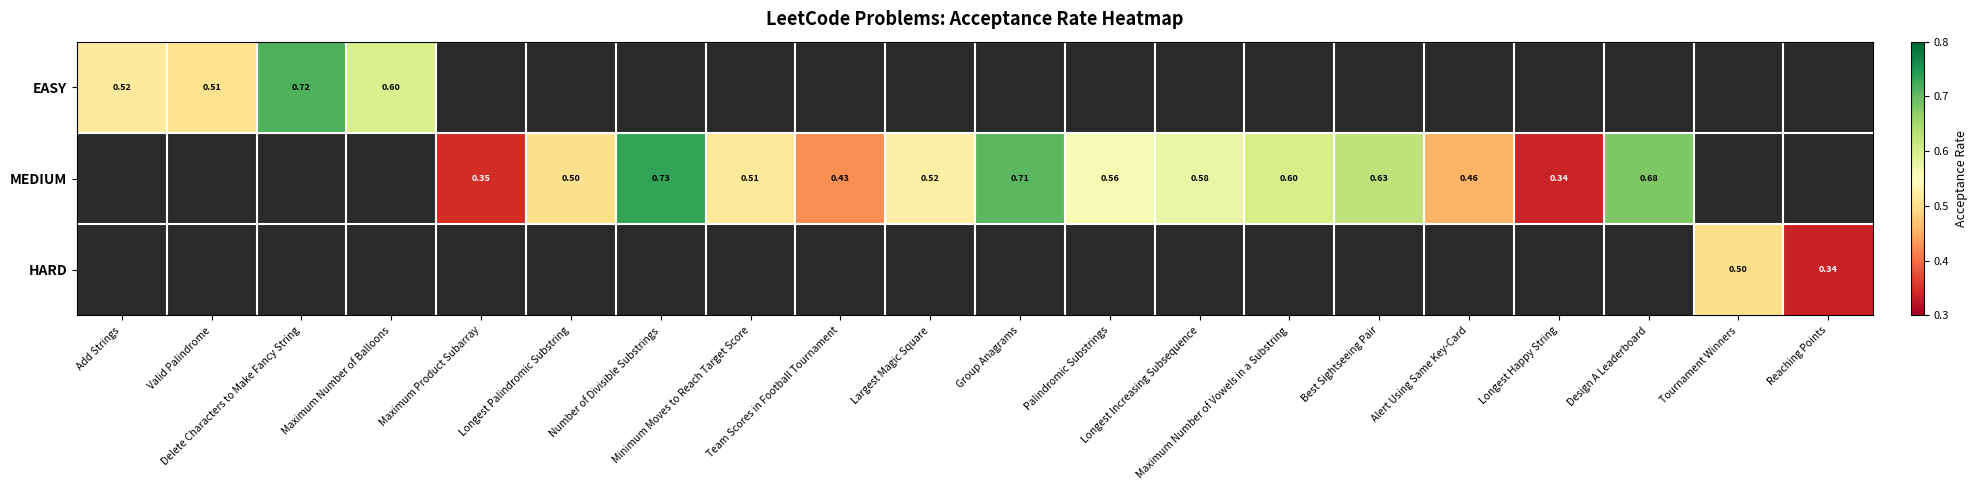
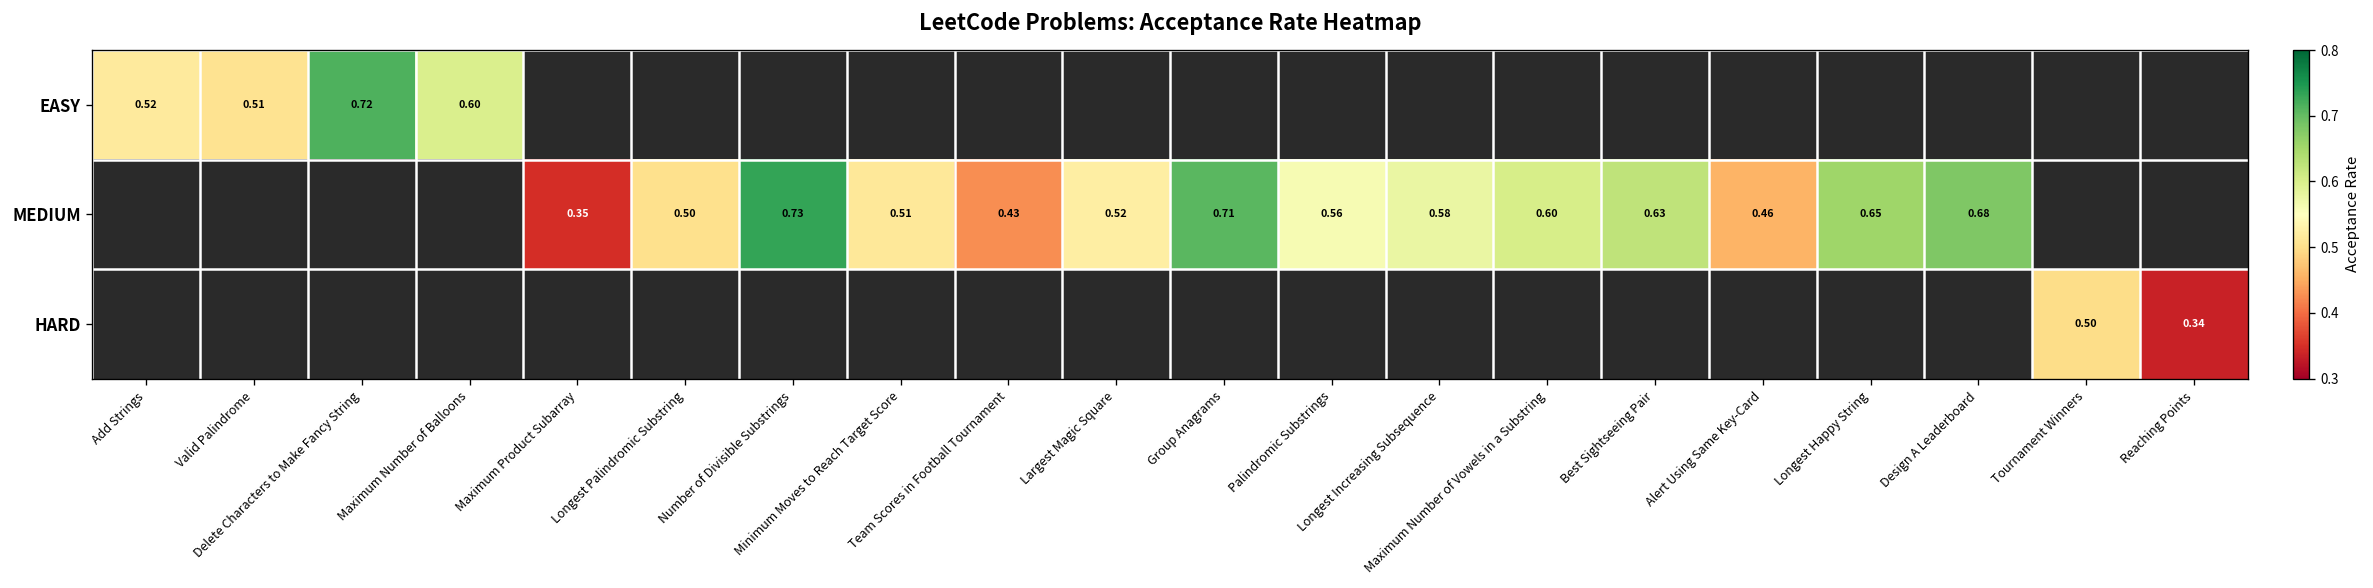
  {
    "EASY": {
      "Add Strings": 0.52,
      "Valid Palindrome": 0.51,
      "Delete Characters to Make Fancy String": 0.72,
      "Maximum Number of Balloons": 0.60
    },
    "MEDIUM": {
      "Maximum Product Subarray": 0.35,
      "Longest Palindromic Substring": 0.50,
      "Number of Divisible Substrings": 0.73,
      "Minimum Moves to Reach Target Score": 0.51,
      "Team Scores in Football Tournament": 0.43,
      "Largest Magic Square": 0.52,
      "Group Anagrams": 0.71,
      "Palindromic Substrings": 0.56,
      "Longest Increasing Subsequence": 0.58,
      "Maximum Number of Vowels in a Substring": 0.60,
      "Best Sightseeing Pair": 0.63,
      "Alert Using Same Key-Card": 0.46,
-     "Longest Happy String": 0.34,
+     "Longest Happy String": 0.65,
      "Design A Leaderboard": 0.68
    },
    "HARD": {
      "Tournament Winners": 0.50,
      "Reaching Points": 0.34
    }
  }
